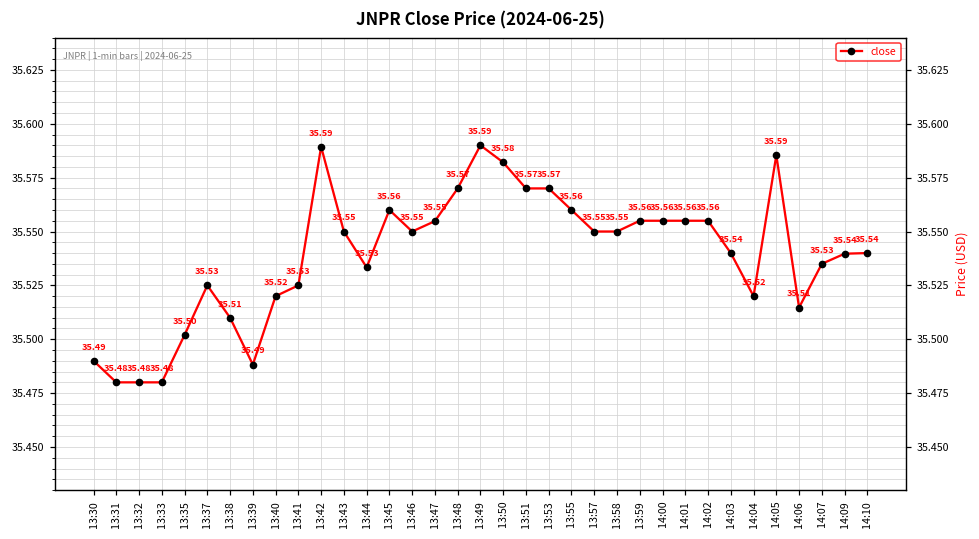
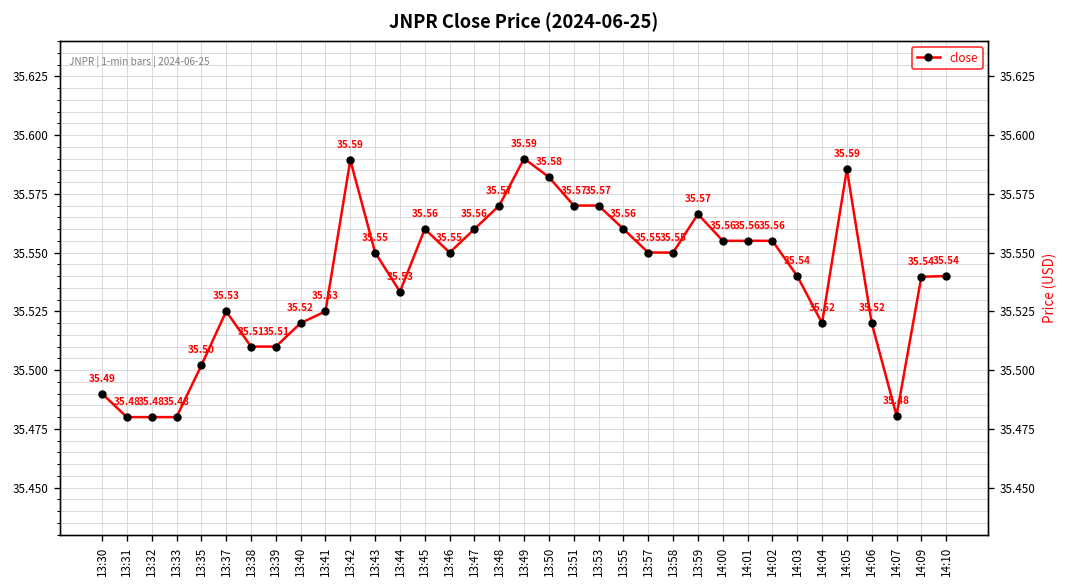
  {
    "13:30": 35.49,
    "13:31": 35.48,
    "13:32": 35.48,
    "13:33": 35.48,
    "13:35": 35.50,
    "13:37": 35.53,
    "13:38": 35.51,
-   "13:39": 35.49,
+   "13:39": 35.51,
    "13:40": 35.52,
    "13:41": 35.53,
    "13:42": 35.59,
    "13:43": 35.55,
    "13:44": 35.53,
    "13:45": 35.56,
    "13:46": 35.55,
-   "13:47": 35.55,
+   "13:47": 35.56,
    "13:48": 35.57,
    "13:49": 35.59,
    "13:50": 35.58,
    "13:51": 35.57,
    "13:53": 35.57,
    "13:55": 35.56,
    "13:57": 35.55,
    "13:58": 35.55,
-   "13:59": 35.56,
+   "13:59": 35.57,
    "14:00": 35.56,
    "14:01": 35.56,
    "14:02": 35.56,
    "14:03": 35.54,
    "14:04": 35.52,
    "14:05": 35.59,
-   "14:06": 35.51,
-   "14:07": 35.53,
+   "14:06": 35.52,
+   "14:07": 35.48,
    "14:09": 35.54,
    "14:10": 35.54
  }
